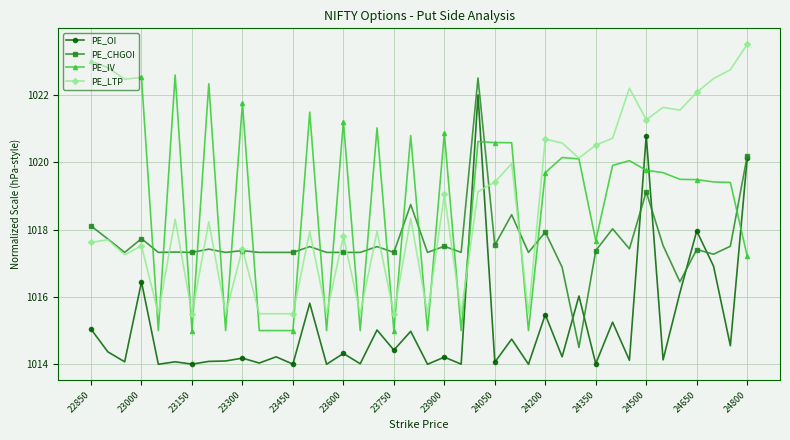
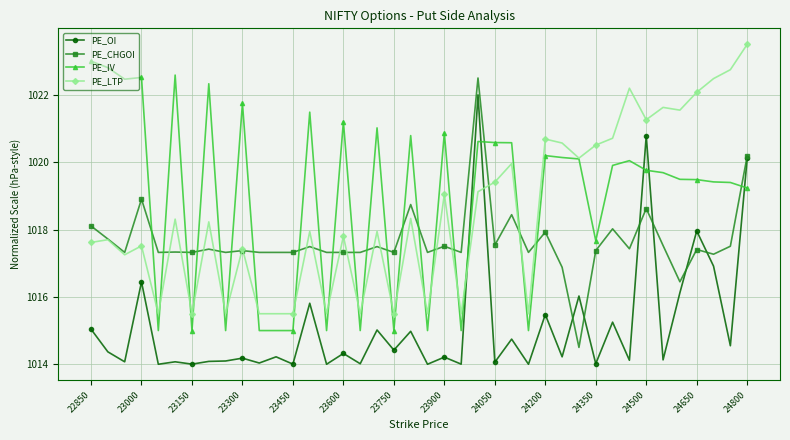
  {
    "PE_OI": {
      "22850": 1015.0,
      "23000": 1016.4,
      "23150": 1014.0,
      "23300": 1014.2,
      "23450": 1014.0,
      "23600": 1014.3,
      "23750": 1014.4,
      "23900": 1014.2,
      "24050": 1014.1,
      "24200": 1015.5,
      "24350": 1014.0,
      "24500": 1020.8,
      "24650": 1018.0
    },
    "PE_CHGOI": {
      "22850": 1018.1,
-     "23000": 1017.7,
+     "23000": 1018.9,
      "23150": 1017.3,
      "23450": 1017.3,
      "23600": 1017.3,
      "23750": 1017.3,
      "23900": 1017.5,
      "24050": 1017.5,
      "24200": 1017.9,
      "24350": 1017.4,
-     "24500": 1019.1,
+     "24500": 1018.6,
      "24650": 1017.4
    },
    "PE_IV": {
      "23000": 1022.5,
      "23150": 1015.0,
      "23300": 1021.8,
      "23450": 1015.0,
      "23600": 1021.2,
      "23750": 1015.0,
      "23900": 1020.9,
      "24050": 1020.6,
-     "24200": 1019.7,
+     "24200": 1020.2,
      "24350": 1017.7,
      "24500": 1019.8,
      "24650": 1019.5,
-     "24800": 1017.2
+     "24800": 1019.2
    },
    "PE_LTP": {
      "22850": 1017.6,
      "23000": 1017.5,
      "23150": 1015.5,
      "23450": 1015.5,
      "23600": 1017.8,
      "23750": 1015.5,
      "23900": 1019.0,
      "24050": 1019.4,
      "24200": 1020.7,
      "24350": 1020.5,
      "24500": 1021.3,
      "24650": 1022.1,
      "24800": 1023.5
    }
  }
